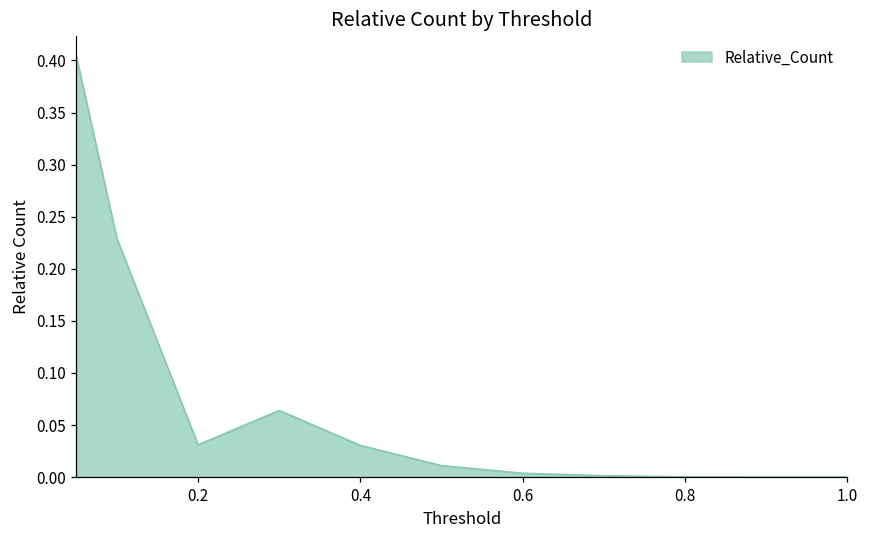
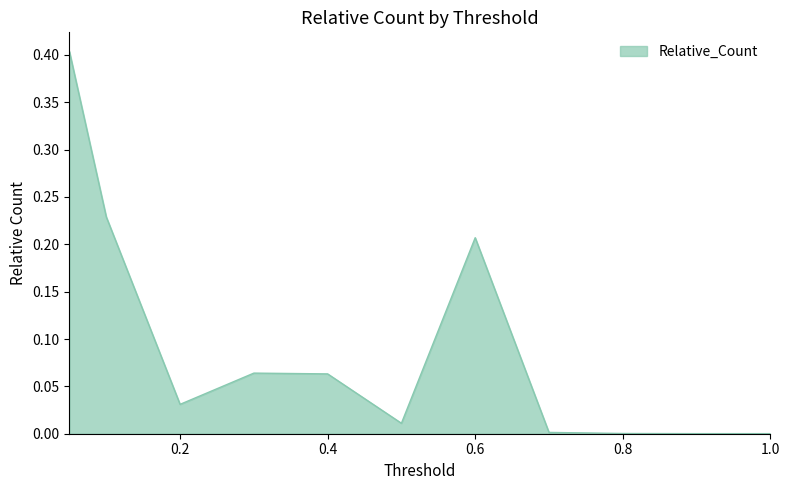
  {
    "0.2": 0.03,
-   "0.4": 0.03,
-   "0.6": 0.00,
+   "0.4": 0.06,
+   "0.6": 0.21,
    "0.8": 0.00,
    "1.0": 0.00
  }
